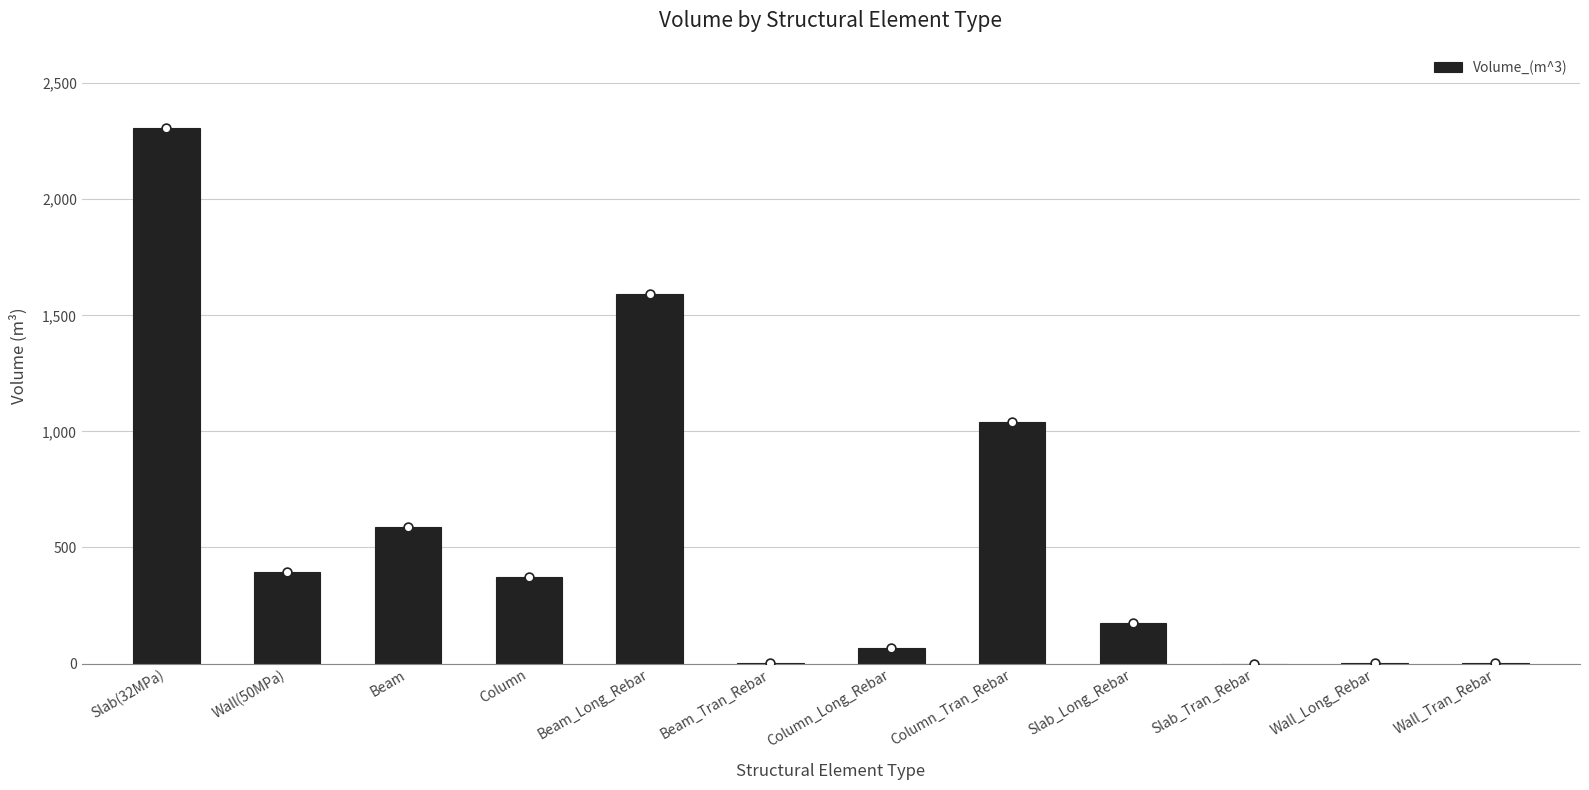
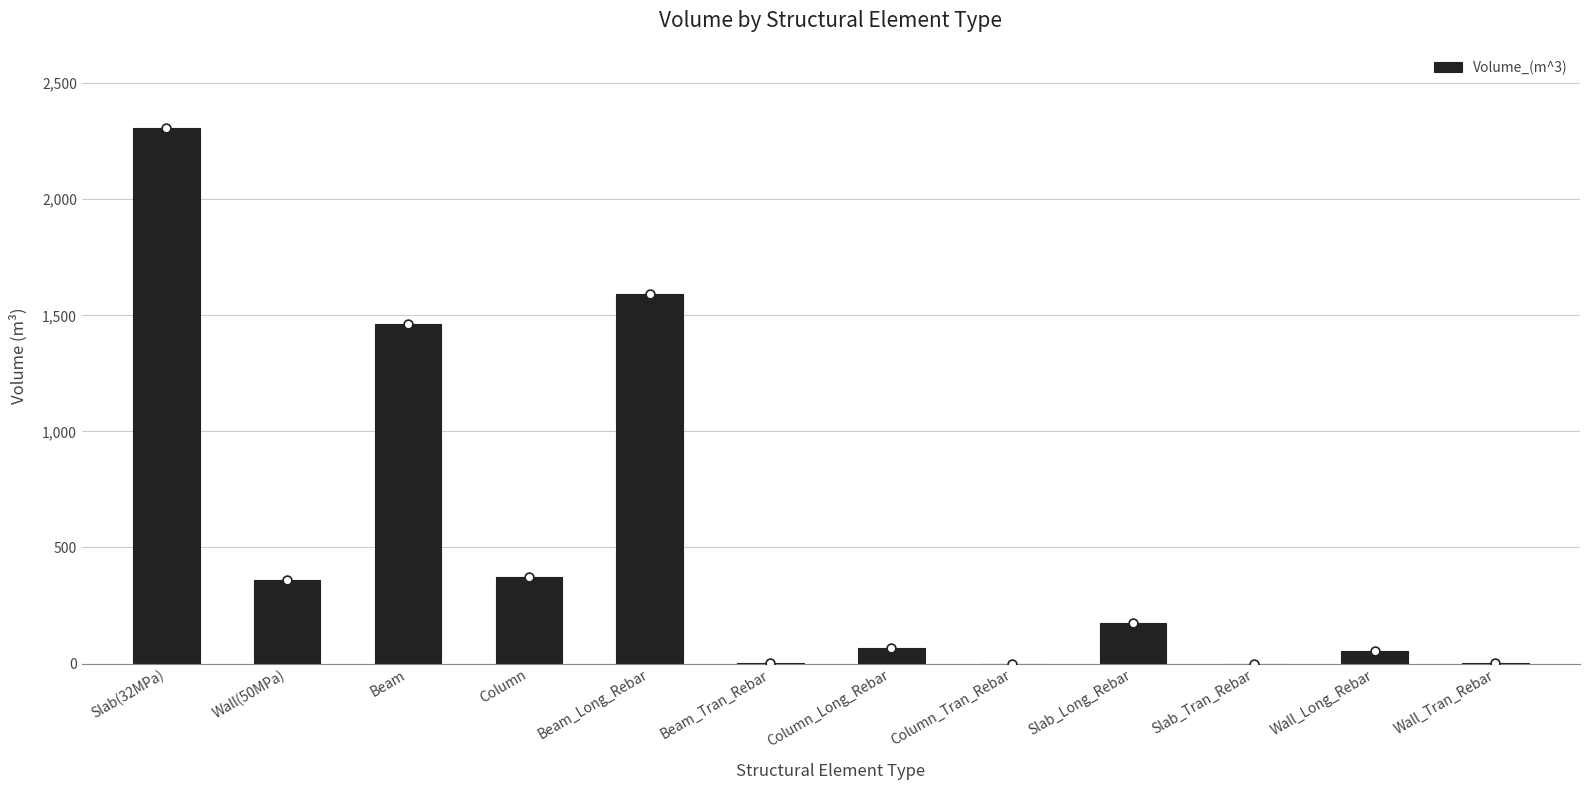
  {
    "Volume_(m^3)": {
      "Slab(32MPa)": "2,310",
-     "Wall(50MPa)": "400",
-     "Beam": "590",
+     "Wall(50MPa)": "360",
+     "Beam": "1,460",
      "Column": "370",
      "Beam_Long_Rebar": "1,590",
      "Column_Long_Rebar": "70",
-     "Column_Tran_Rebar": "1,040",
+     "Column_Tran_Rebar": "0",
      "Slab_Long_Rebar": "170",
      "Slab_Tran_Rebar": "0",
-     "Wall_Long_Rebar": "0"
+     "Wall_Long_Rebar": "50"
    }
  }
